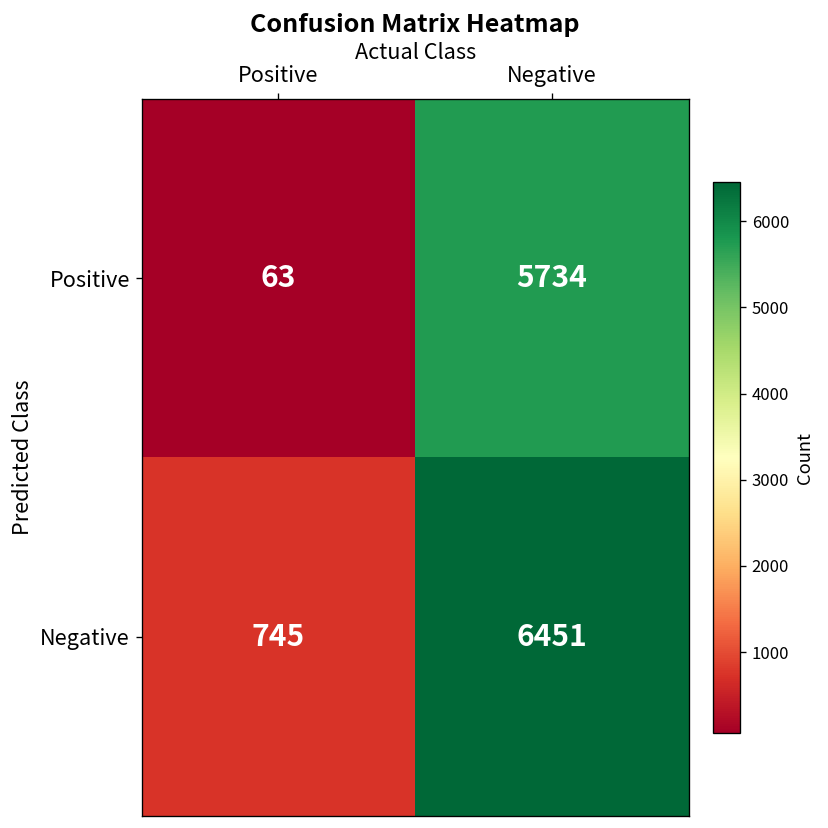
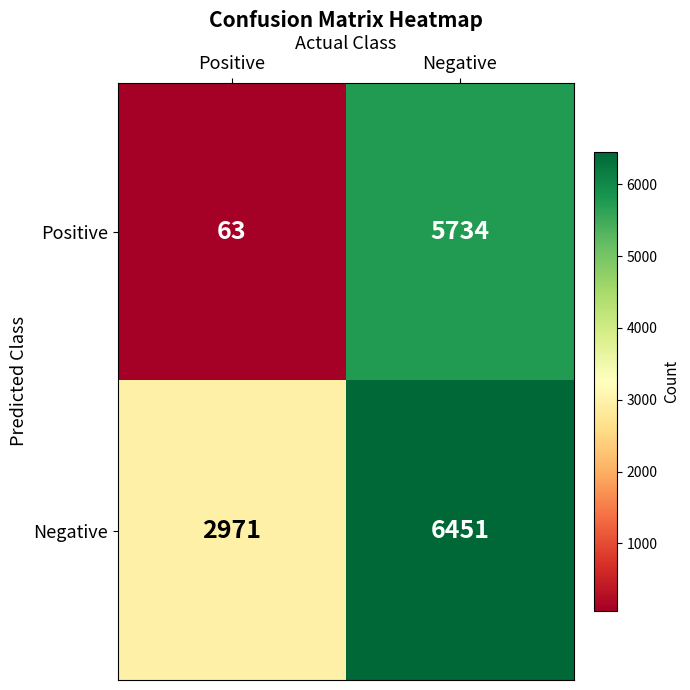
  {
    "Positive": {
      "Positive": 63,
      "Negative": 5734
    },
    "Negative": {
-     "Positive": 745,
+     "Positive": 2971,
      "Negative": 6451
    }
  }
